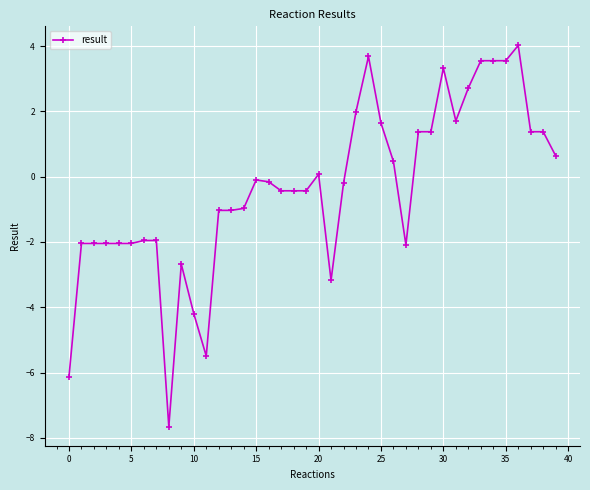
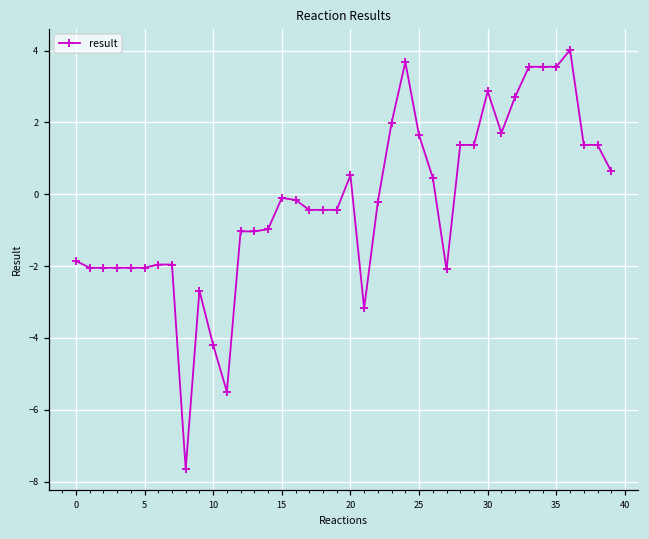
  {
-   "0": -6.1,
+   "0": -1.9,
    "5": -2.0,
    "10": -4.2,
    "15": -0.1,
-   "20": 0.1,
+   "20": 0.5,
    "25": 1.6,
-   "30": 3.3,
+   "30": 2.9,
    "35": 3.6
  }
